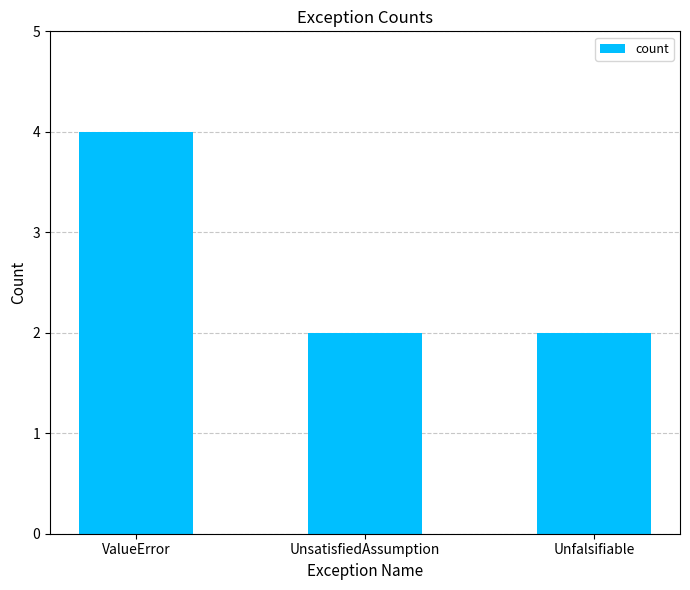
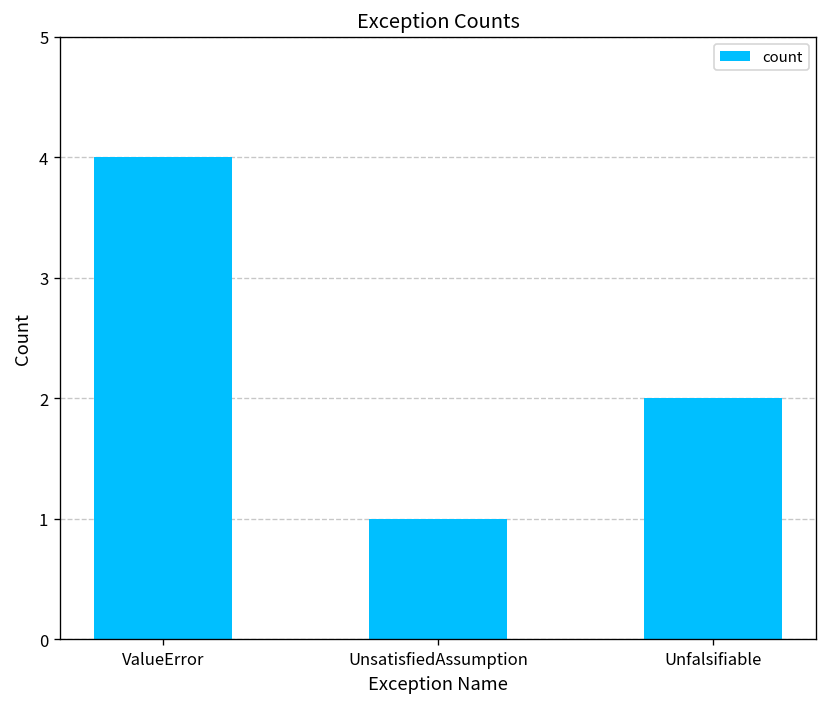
  {
    "ValueError": 4,
-   "UnsatisfiedAssumption": 2,
+   "UnsatisfiedAssumption": 1,
    "Unfalsifiable": 2
  }
